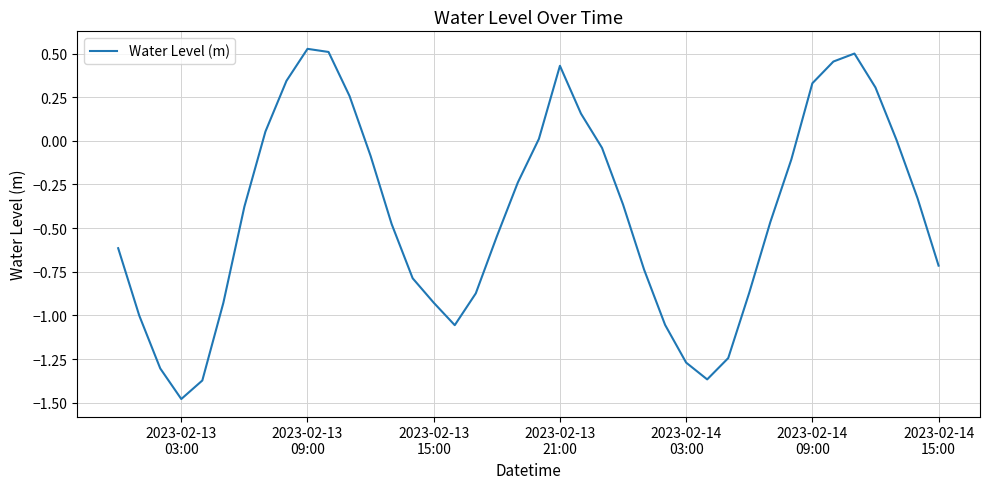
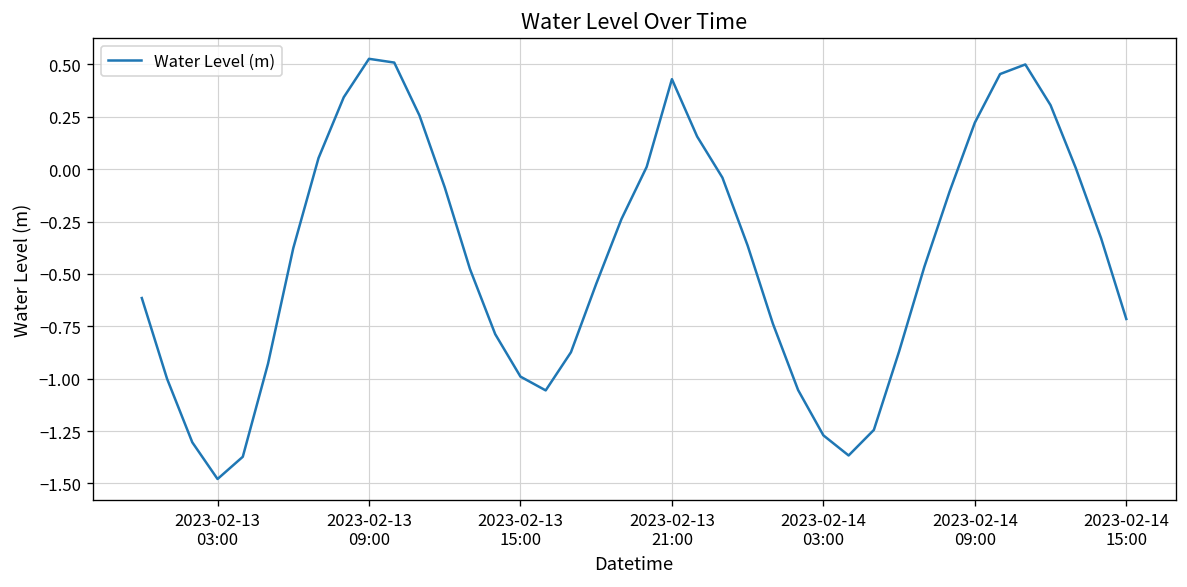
  {
    "2023-02-13 03:00": -1.48,
    "2023-02-13 09:00": 0.53,
-   "2023-02-13 15:00": -0.93,
+   "2023-02-13 15:00": -0.99,
    "2023-02-13 21:00": 0.43,
    "2023-02-14 03:00": -1.27,
-   "2023-02-14 09:00": 0.33,
+   "2023-02-14 09:00": 0.22,
    "2023-02-14 15:00": -0.71
  }
